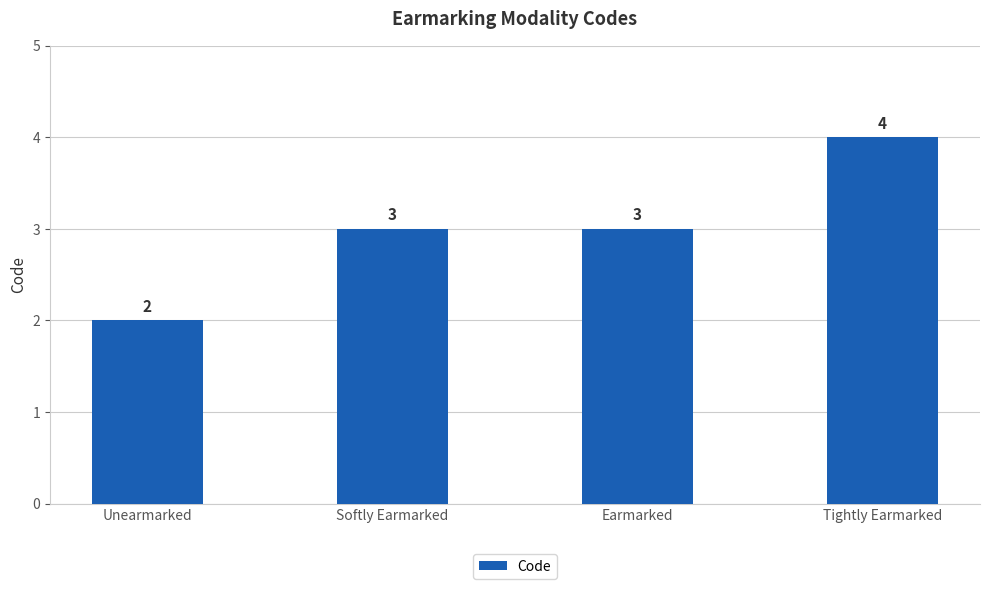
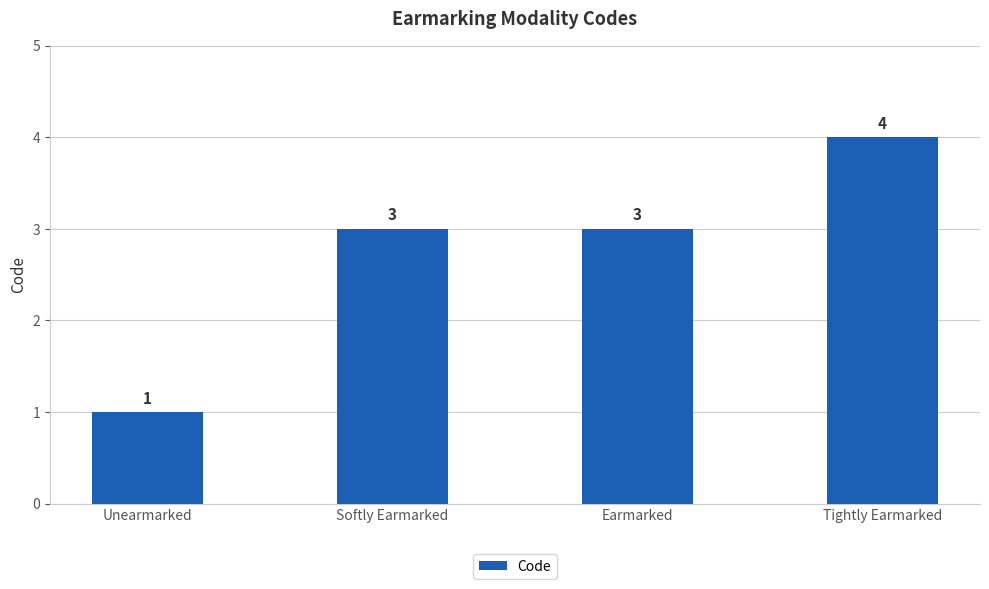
  {
-   "Unearmarked": 2,
+   "Unearmarked": 1,
    "Softly Earmarked": 3,
    "Earmarked": 3,
    "Tightly Earmarked": 4
  }
